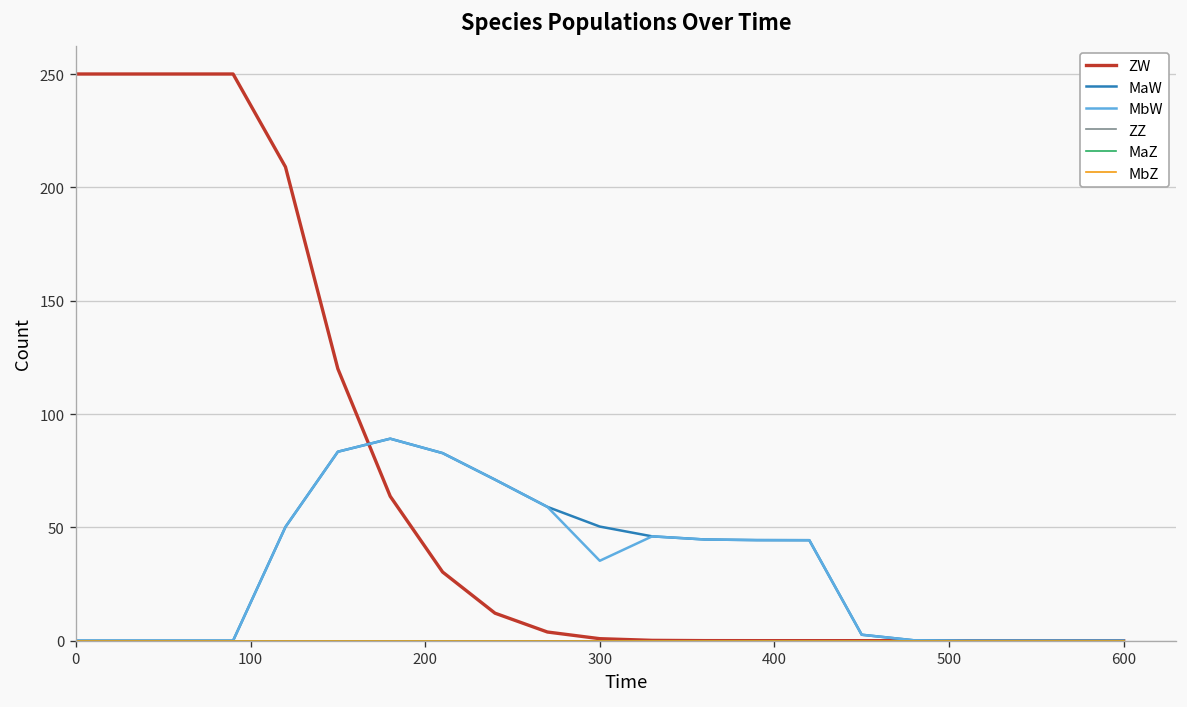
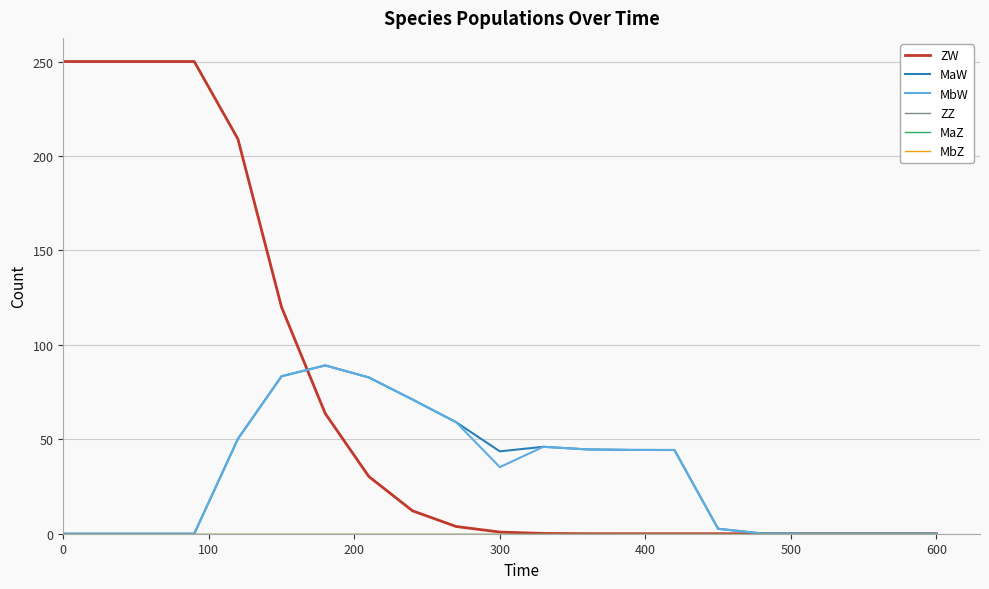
  {
    "ZW": {
      "0": 250
    },
    "MaW": {
-     "300": 50
+     "300": 44
    },
    "MbW": {
      "300": 35
    }
  }
